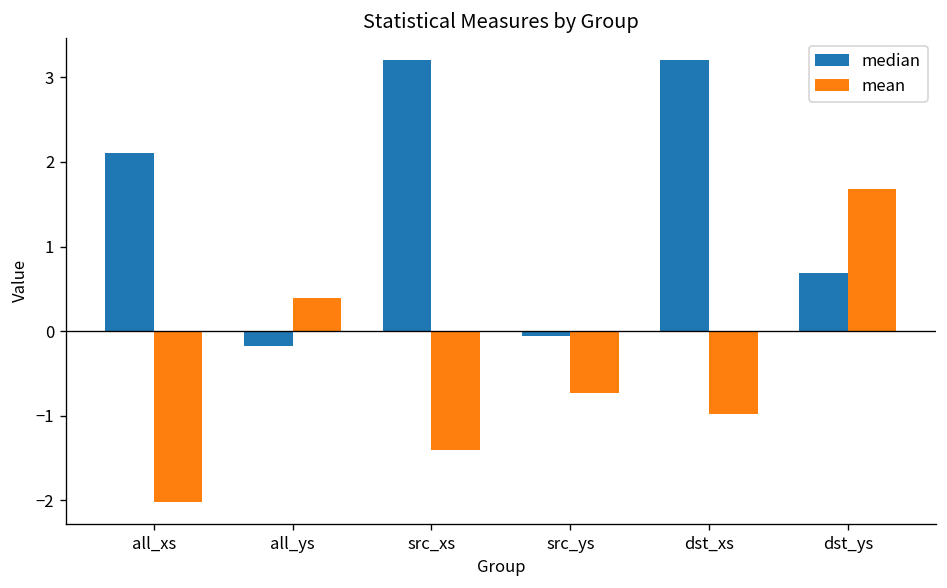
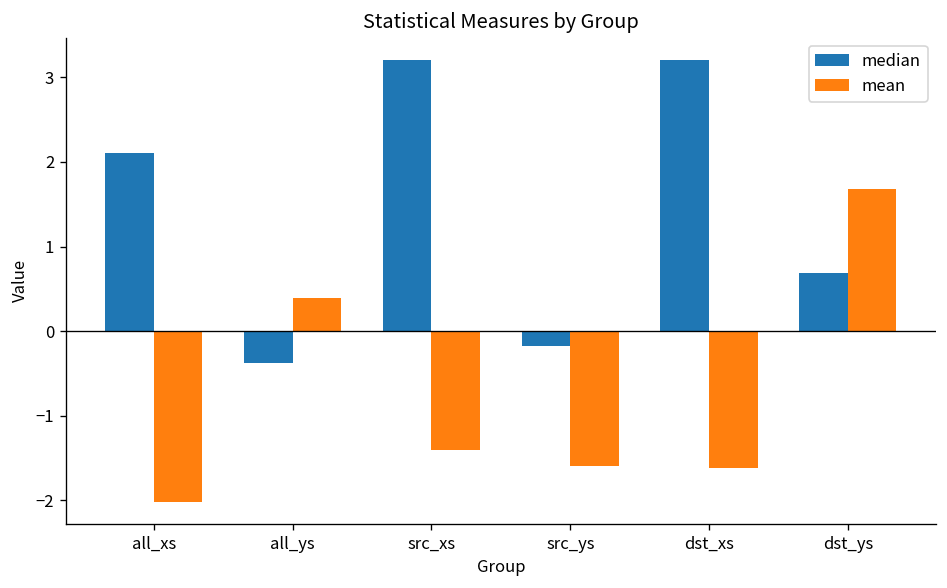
  {
    "median": {
      "all_xs": 2.1,
-     "all_ys": -0.2,
+     "all_ys": -0.4,
      "src_xs": 3.2,
-     "src_ys": -0.1,
+     "src_ys": -0.2,
      "dst_xs": 3.2,
      "dst_ys": 0.7
    },
    "mean": {
      "all_xs": -2.0,
      "all_ys": 0.4,
      "src_xs": -1.4,
-     "src_ys": -0.7,
-     "dst_xs": -1.0,
+     "src_ys": -1.6,
+     "dst_xs": -1.6,
      "dst_ys": 1.7
    }
  }
